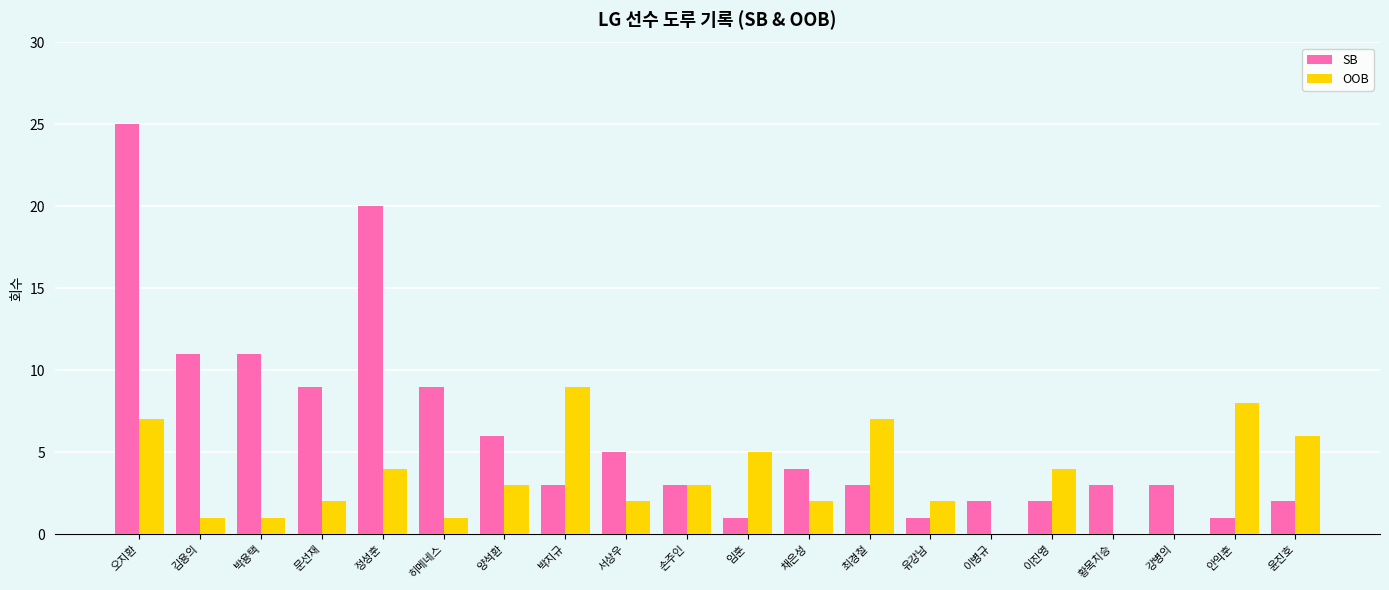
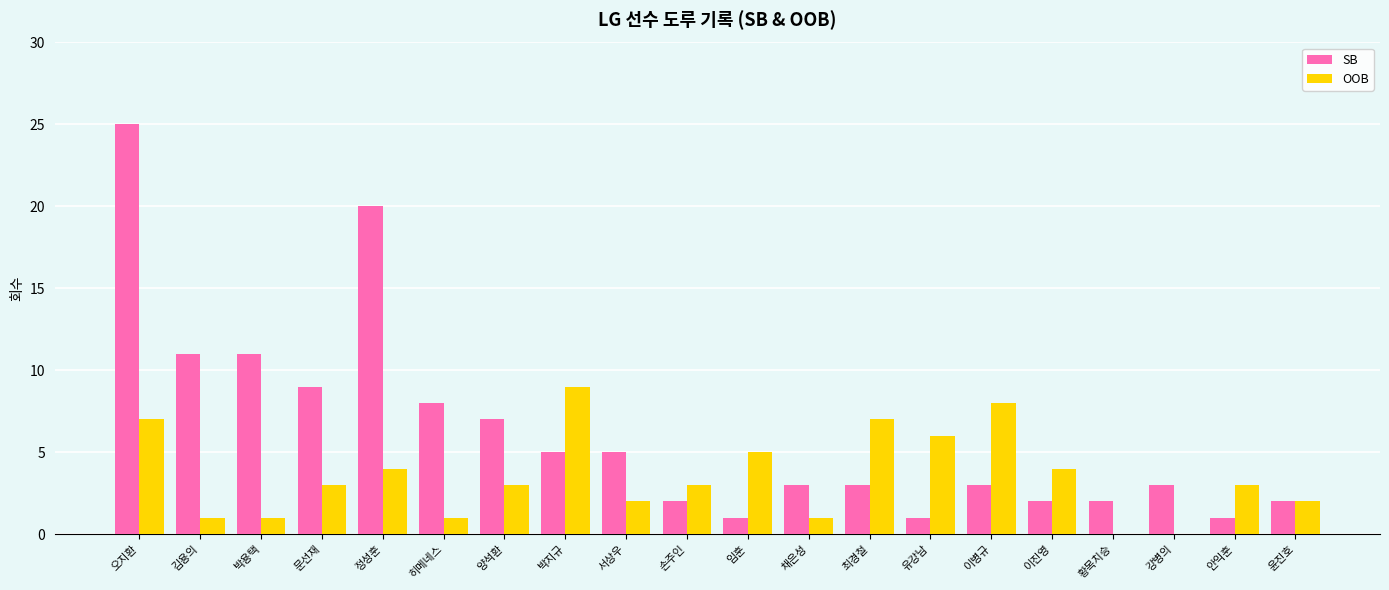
  {
    "SB": {
      "오지환": 25,
      "김용의": 11,
      "박용택": 11,
      "문선재": 9,
      "정성훈": 20,
-     "히메네스": 9,
-     "양석환": 6,
-     "박지규": 3,
+     "히메네스": 8,
+     "양석환": 7,
+     "박지규": 5,
      "서상우": 5,
-     "손주인": 3,
+     "손주인": 2,
      "임훈": 1,
-     "채은성": 4,
+     "채은성": 3,
      "최경철": 3,
      "유강남": 1,
-     "이병규": 2,
+     "이병규": 3,
      "이진영": 2,
-     "황목치승": 3,
+     "황목치승": 2,
      "강병의": 3,
      "안익훈": 1,
      "윤진호": 2
    },
    "OOB": {
      "오지환": 7,
      "김용의": 1,
      "박용택": 1,
-     "문선재": 2,
+     "문선재": 3,
      "정성훈": 4,
      "히메네스": 1,
      "양석환": 3,
      "박지규": 9,
      "서상우": 2,
      "손주인": 3,
      "임훈": 5,
-     "채은성": 2,
+     "채은성": 1,
      "최경철": 7,
-     "유강남": 2,
-     "이병규": 0,
+     "유강남": 6,
+     "이병규": 8,
      "이진영": 4,
      "황목치승": 0,
      "강병의": 0,
-     "안익훈": 8,
-     "윤진호": 6
+     "안익훈": 3,
+     "윤진호": 2
    }
  }
